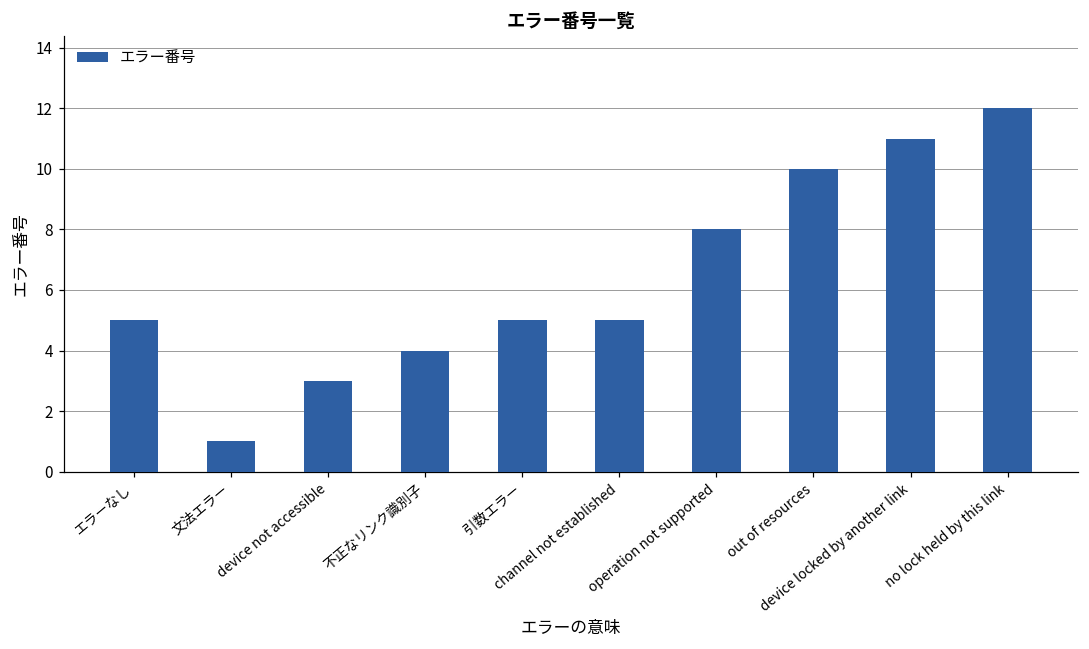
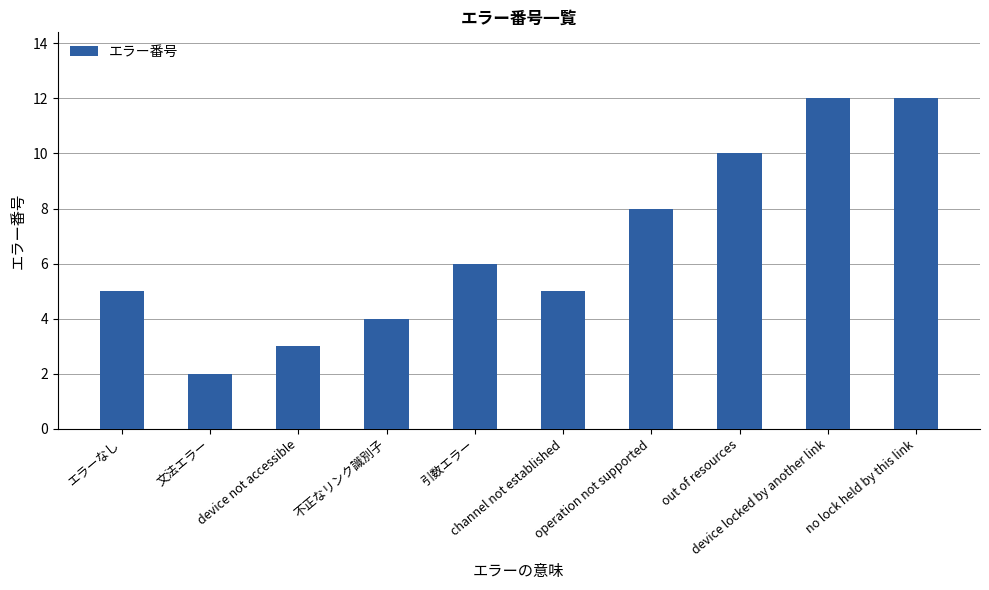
  {
    "エラーなし": 5,
-   "文法エラー": 1,
+   "文法エラー": 2,
    "device not accessible": 3,
    "不正なリンク識別子": 4,
-   "引数エラー": 5,
+   "引数エラー": 6,
    "channel not established": 5,
    "operation not supported": 8,
    "out of resources": 10,
-   "device locked by another link": 11,
+   "device locked by another link": 12,
    "no lock held by this link": 12
  }
